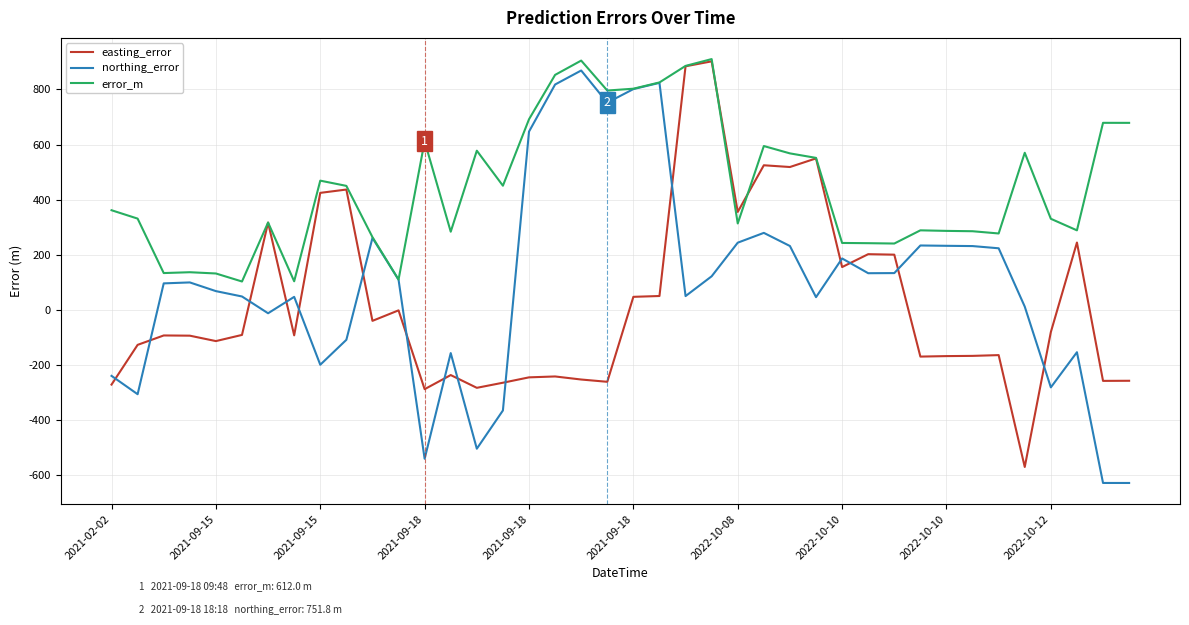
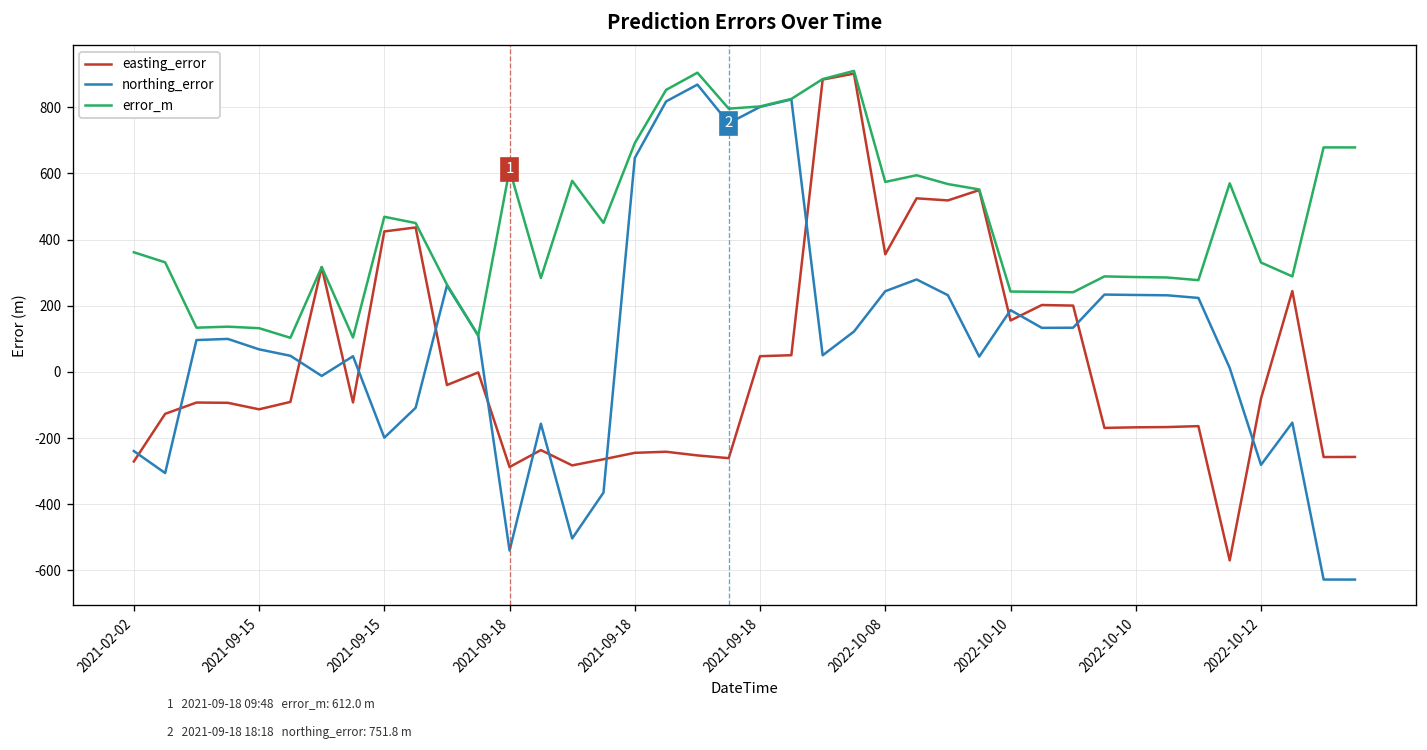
  {
    "easting_error": {
      "2021-02-02": -270,
      "2022-10-08": 360,
      "2022-10-12": -80
    },
    "northing_error": {
      "2021-02-02": -240,
      "2022-10-08": 240,
      "2022-10-12": -280
    },
    "error_m": {
      "2021-02-02": 360,
-     "2022-10-08": 310,
+     "2022-10-08": 570,
      "2022-10-12": 330
    }
  }
